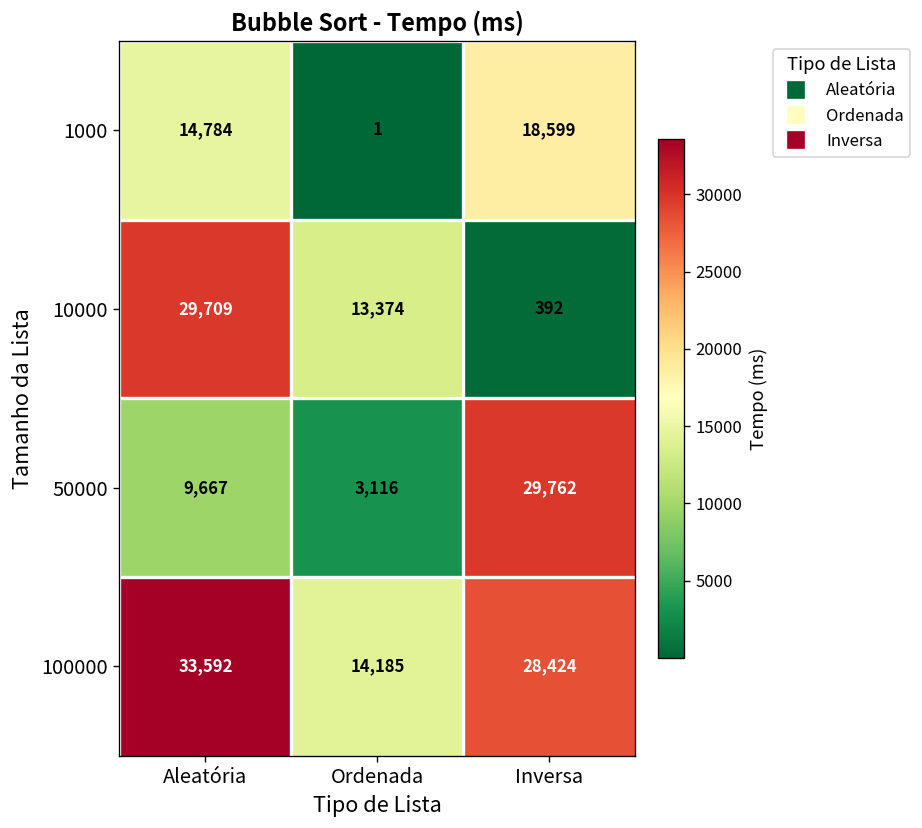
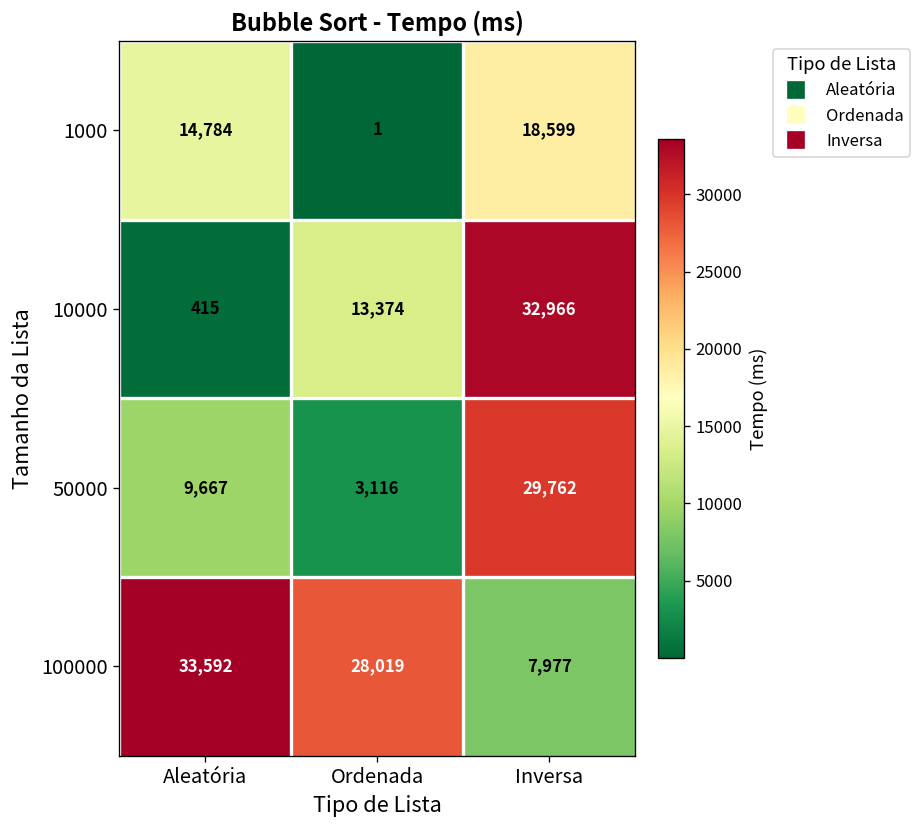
  {
    "1000": {
      "Aleatória": "14,784",
      "Ordenada": "1",
      "Inversa": "18,599"
    },
    "10000": {
-     "Aleatória": "29,709",
+     "Aleatória": "415",
      "Ordenada": "13,374",
-     "Inversa": "392"
+     "Inversa": "32,966"
    },
    "50000": {
      "Aleatória": "9,667",
      "Ordenada": "3,116",
      "Inversa": "29,762"
    },
    "100000": {
      "Aleatória": "33,592",
-     "Ordenada": "14,185",
-     "Inversa": "28,424"
+     "Ordenada": "28,019",
+     "Inversa": "7,977"
    }
  }
